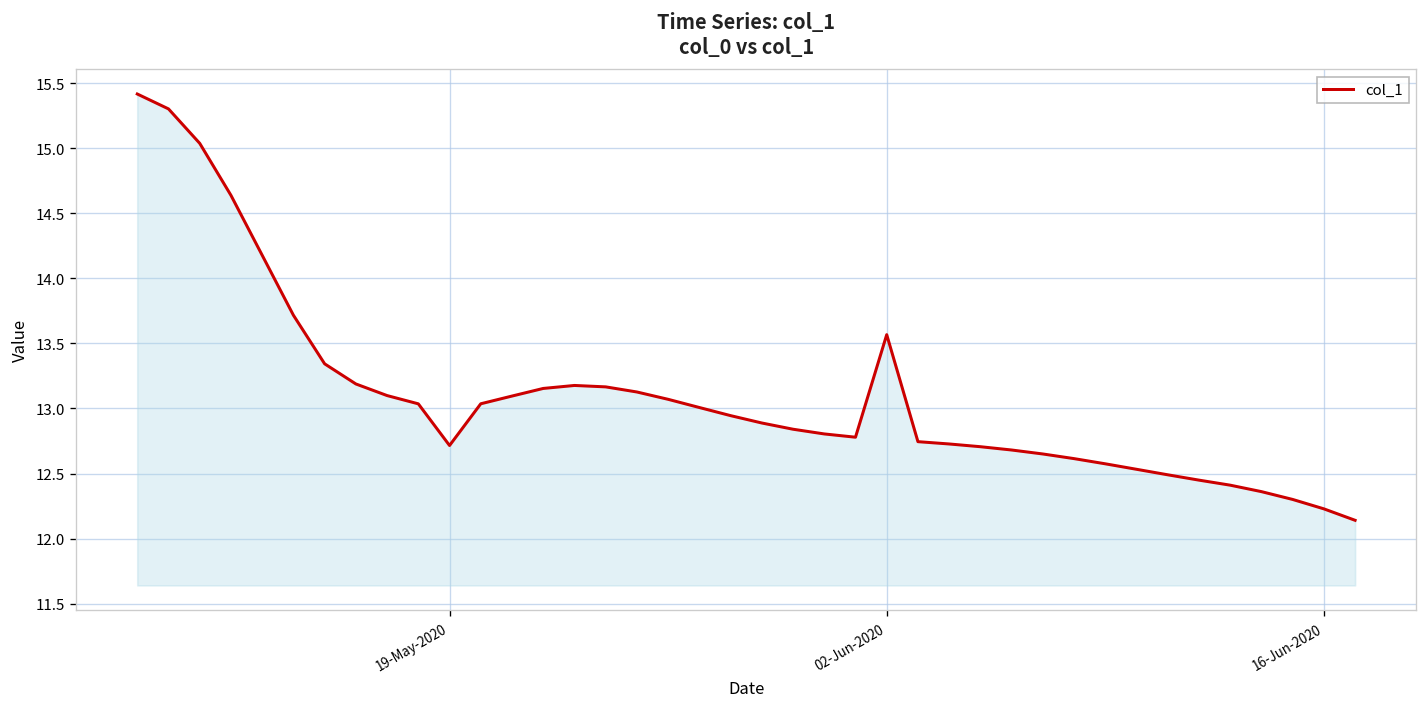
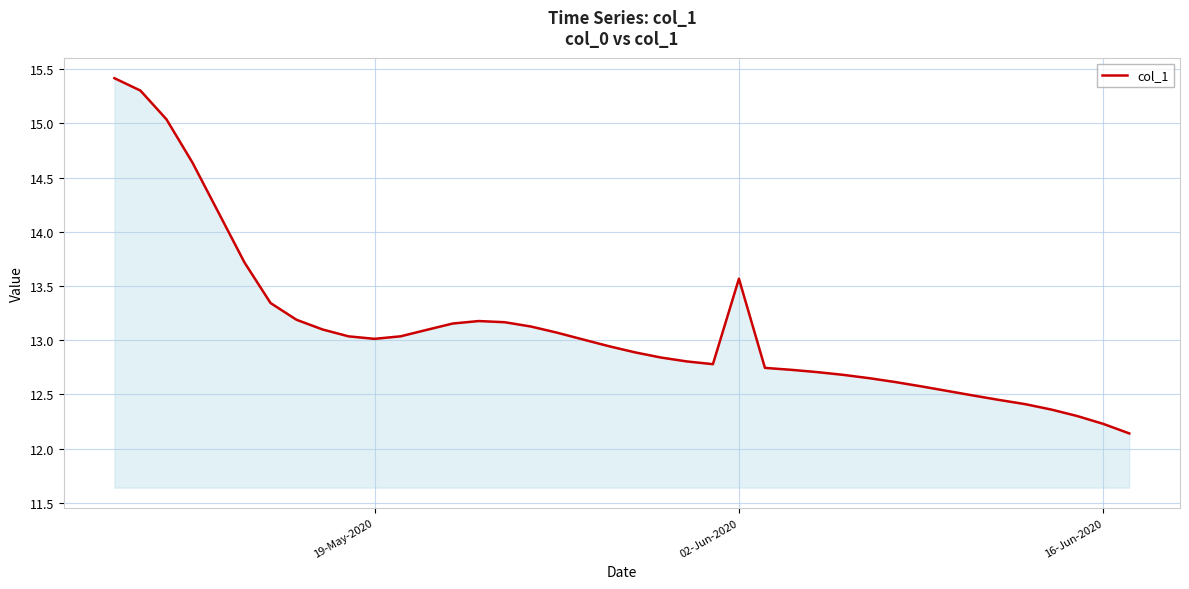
  {
-   "19-May-2020": 12.72,
+   "19-May-2020": 13.01,
    "02-Jun-2020": 13.57,
    "16-Jun-2020": 12.23
  }
